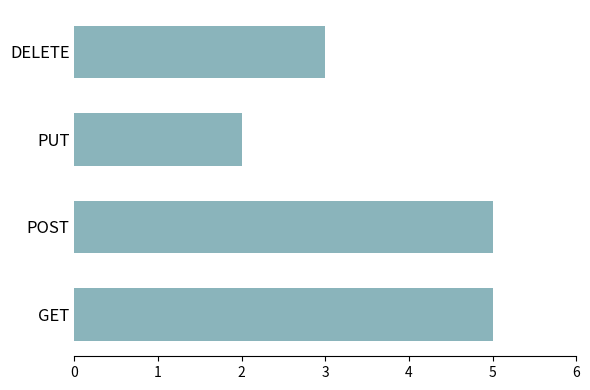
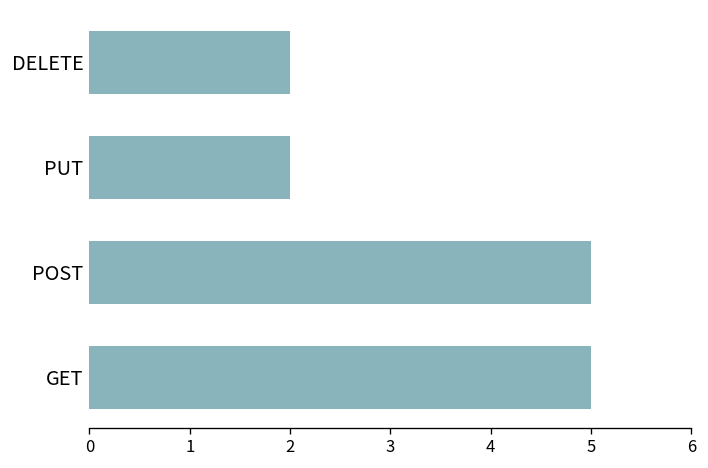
  {
-   "DELETE": 3,
+   "DELETE": 2,
    "PUT": 2,
    "POST": 5,
    "GET": 5
  }
